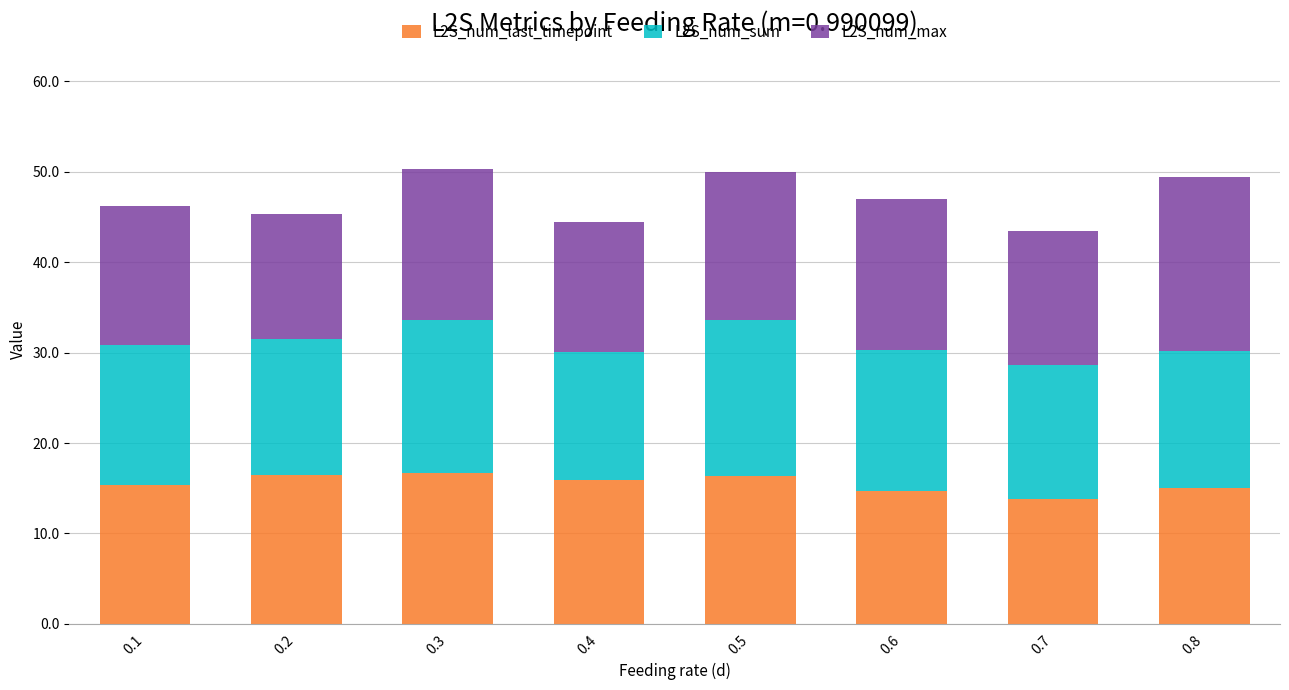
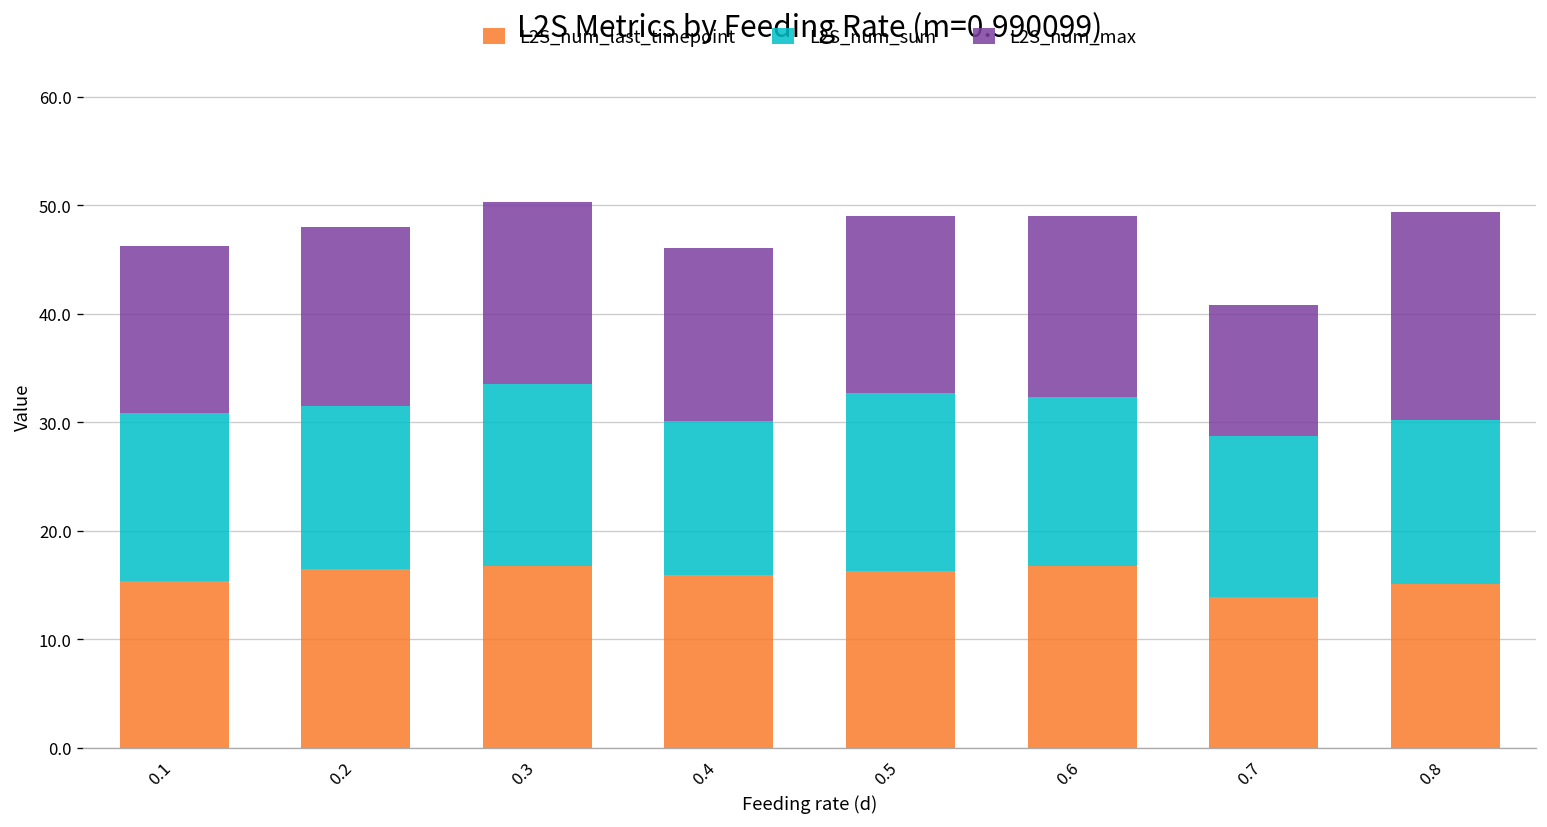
  {
    "L2S_num_last_timepoint": {
      "0.1": 15,
      "0.2": 16,
      "0.3": 17,
      "0.4": 16,
      "0.5": 16,
-     "0.6": 15,
+     "0.6": 17,
      "0.7": 14,
      "0.8": 15
    },
    "L2S_num_sum": {
      "0.1": 15,
      "0.2": 15,
      "0.3": 17,
      "0.4": 14,
-     "0.5": 17,
+     "0.5": 16,
      "0.6": 16,
      "0.7": 15,
      "0.8": 15
    },
    "L2S_num_max": {
      "0.1": 15,
-     "0.2": 14,
+     "0.2": 16,
      "0.3": 17,
-     "0.4": 14,
+     "0.4": 16,
      "0.5": 16,
      "0.6": 17,
-     "0.7": 15,
+     "0.7": 12,
      "0.8": 19
    }
  }
